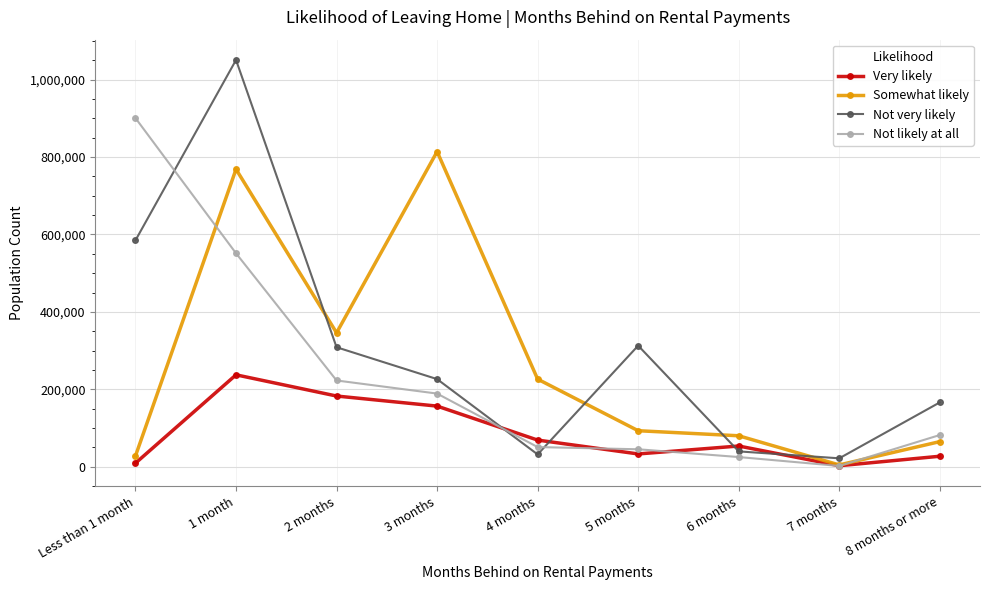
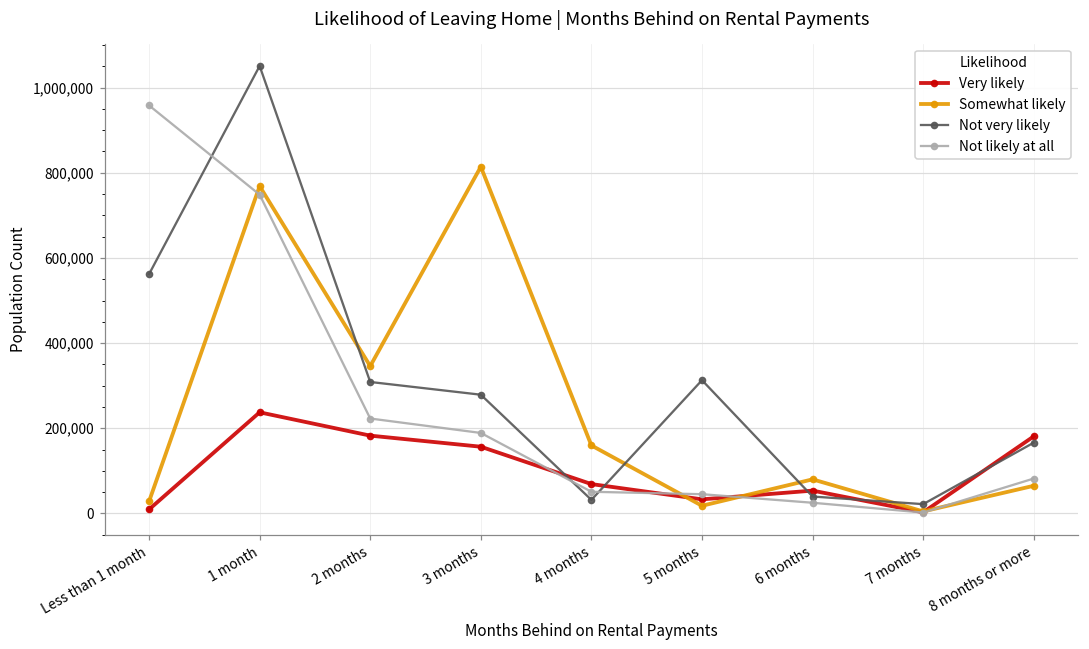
  {
    "Very likely": {
      "Less than 1 month": "10,000",
      "1 month": "240,000",
      "2 months": "180,000",
      "3 months": "160,000",
      "4 months": "70,000",
      "5 months": "30,000",
      "6 months": "50,000",
-     "8 months or more": "30,000"
+     "8 months or more": "180,000"
    },
    "Somewhat likely": {
      "Less than 1 month": "30,000",
      "1 month": "770,000",
      "2 months": "350,000",
      "3 months": "810,000",
-     "4 months": "230,000",
-     "5 months": "90,000",
+     "4 months": "160,000",
+     "5 months": "20,000",
      "6 months": "80,000",
      "8 months or more": "60,000"
    },
    "Not very likely": {
-     "Less than 1 month": "580,000",
+     "Less than 1 month": "560,000",
      "1 month": "1,050,000",
      "2 months": "310,000",
-     "3 months": "230,000",
+     "3 months": "280,000",
      "4 months": "30,000",
      "5 months": "310,000",
      "6 months": "40,000",
      "7 months": "20,000",
      "8 months or more": "170,000"
    },
    "Not likely at all": {
-     "Less than 1 month": "900,000",
-     "1 month": "550,000",
+     "Less than 1 month": "960,000",
+     "1 month": "750,000",
      "2 months": "220,000",
      "3 months": "190,000",
      "4 months": "50,000",
      "5 months": "50,000",
      "6 months": "30,000",
      "8 months or more": "80,000"
    }
  }
